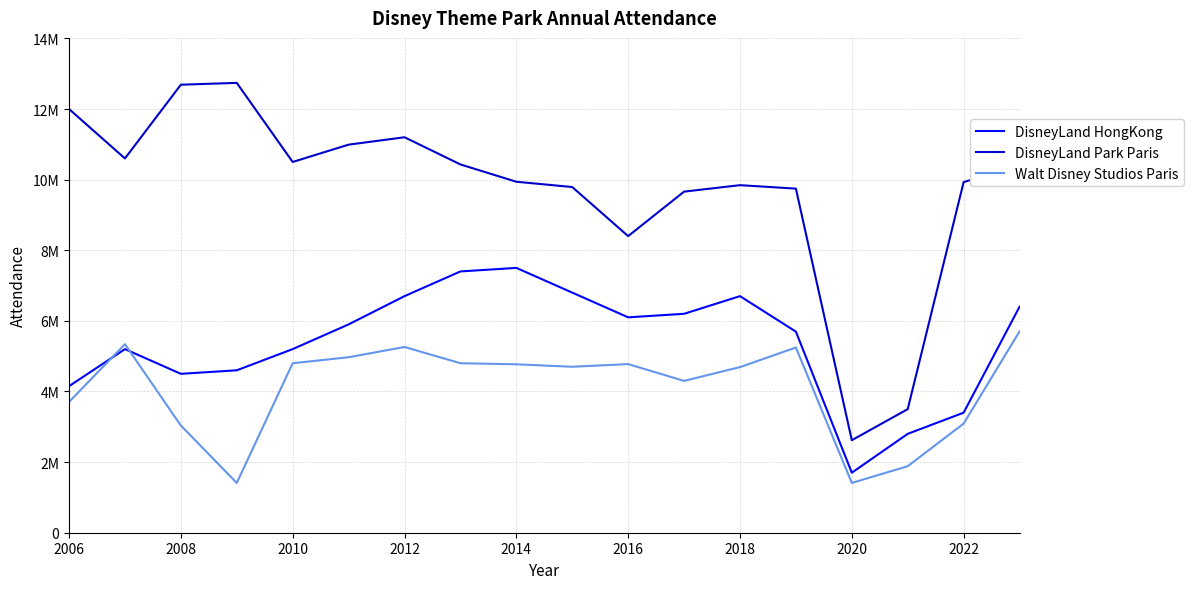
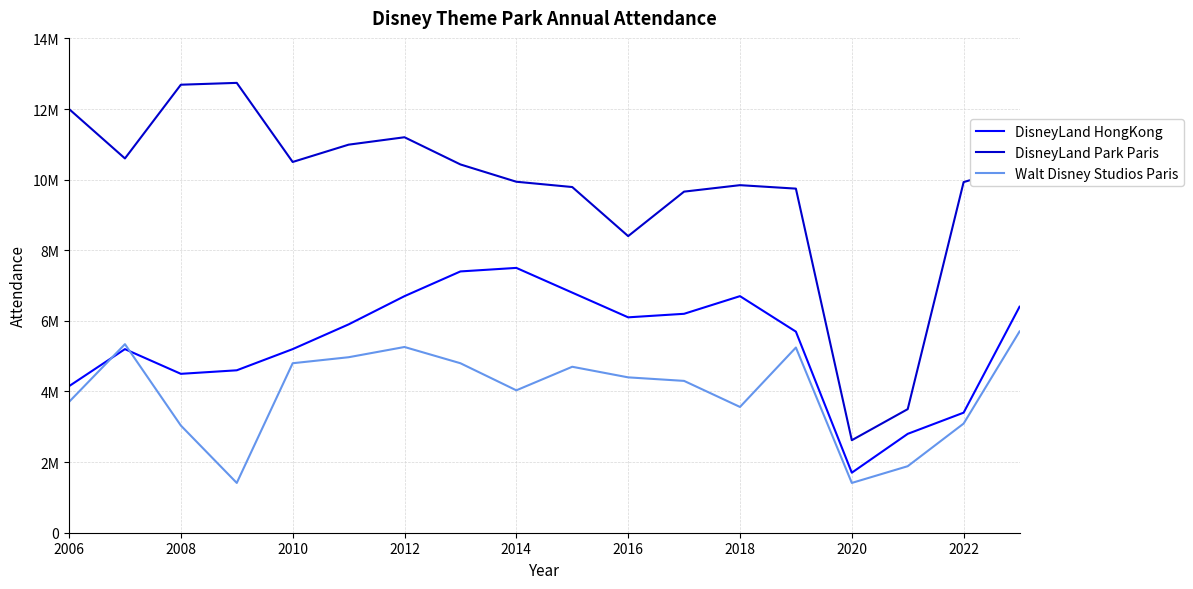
  {
    "Walt Disney Studios Paris": {
      "2006": 3700000,
      "2008": 3000000,
      "2010": 4800000,
      "2012": 5300000,
-     "2014": 4800000,
-     "2016": 4800000,
-     "2018": 4700000,
+     "2014": 4000000,
+     "2016": 4400000,
+     "2018": 3600000,
      "2020": 1400000,
      "2022": 3100000
    }
  }
